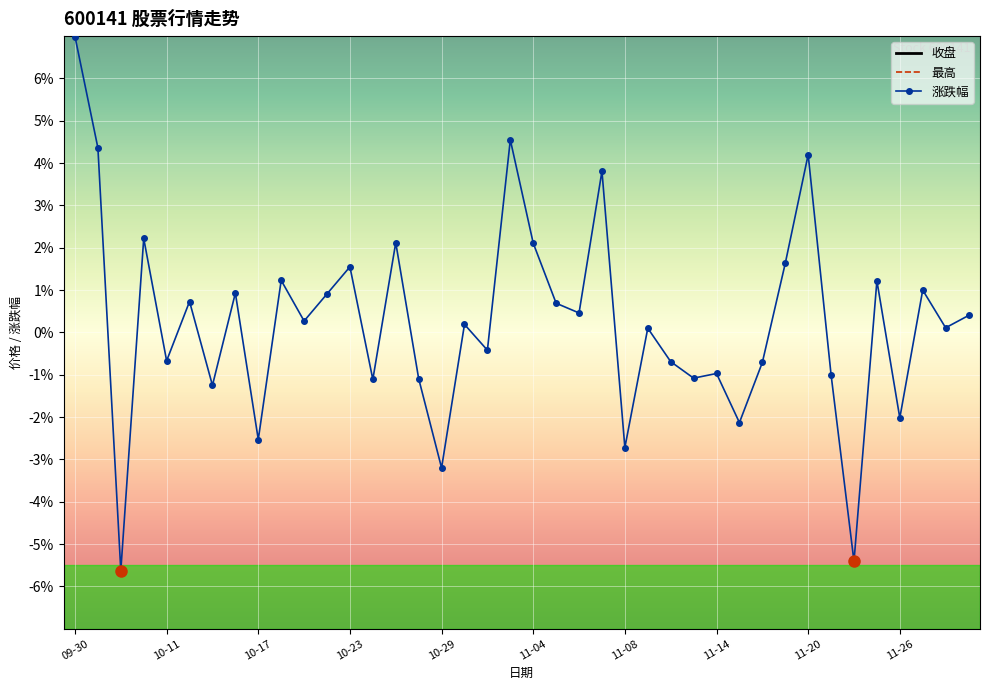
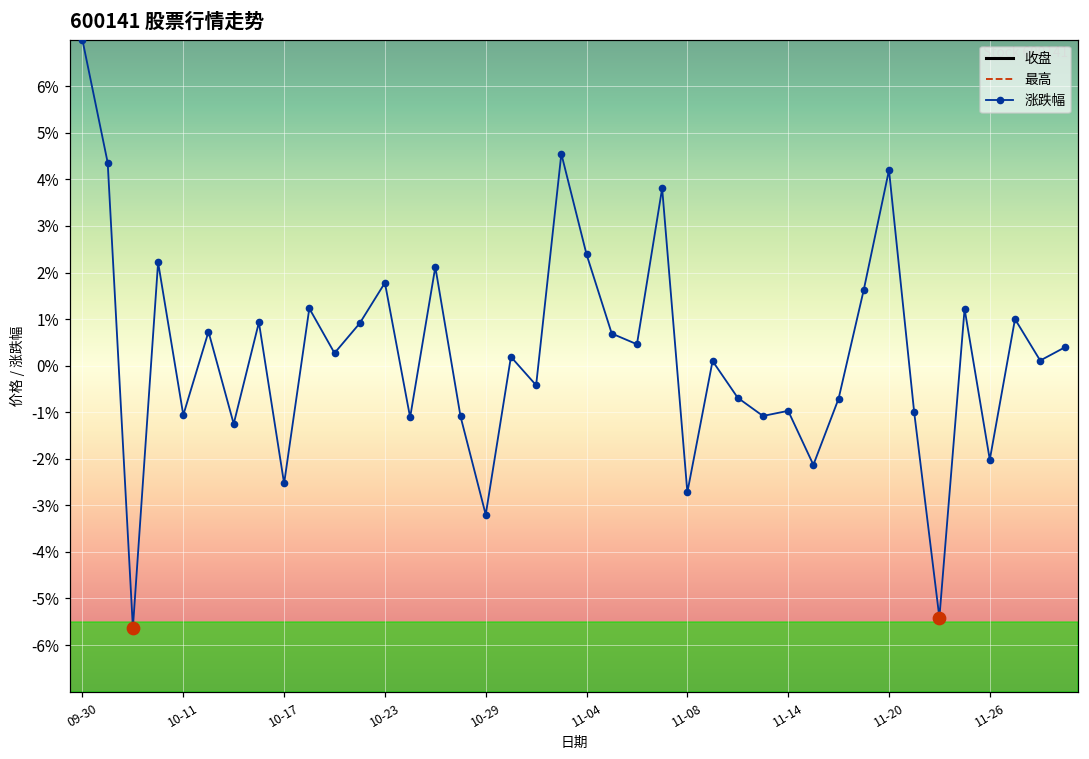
  {
    "涨跌幅": {
      "09-30": "7.0%",
-     "10-11": "-0.7%",
+     "10-11": "-1.1%",
      "10-17": "-2.5%",
-     "10-23": "1.6%",
+     "10-23": "1.8%",
      "10-29": "-3.2%",
-     "11-04": "2.1%",
+     "11-04": "2.4%",
      "11-08": "-2.7%",
      "11-14": "-1.0%",
      "11-20": "4.2%",
      "11-26": "-2.0%"
    }
  }
